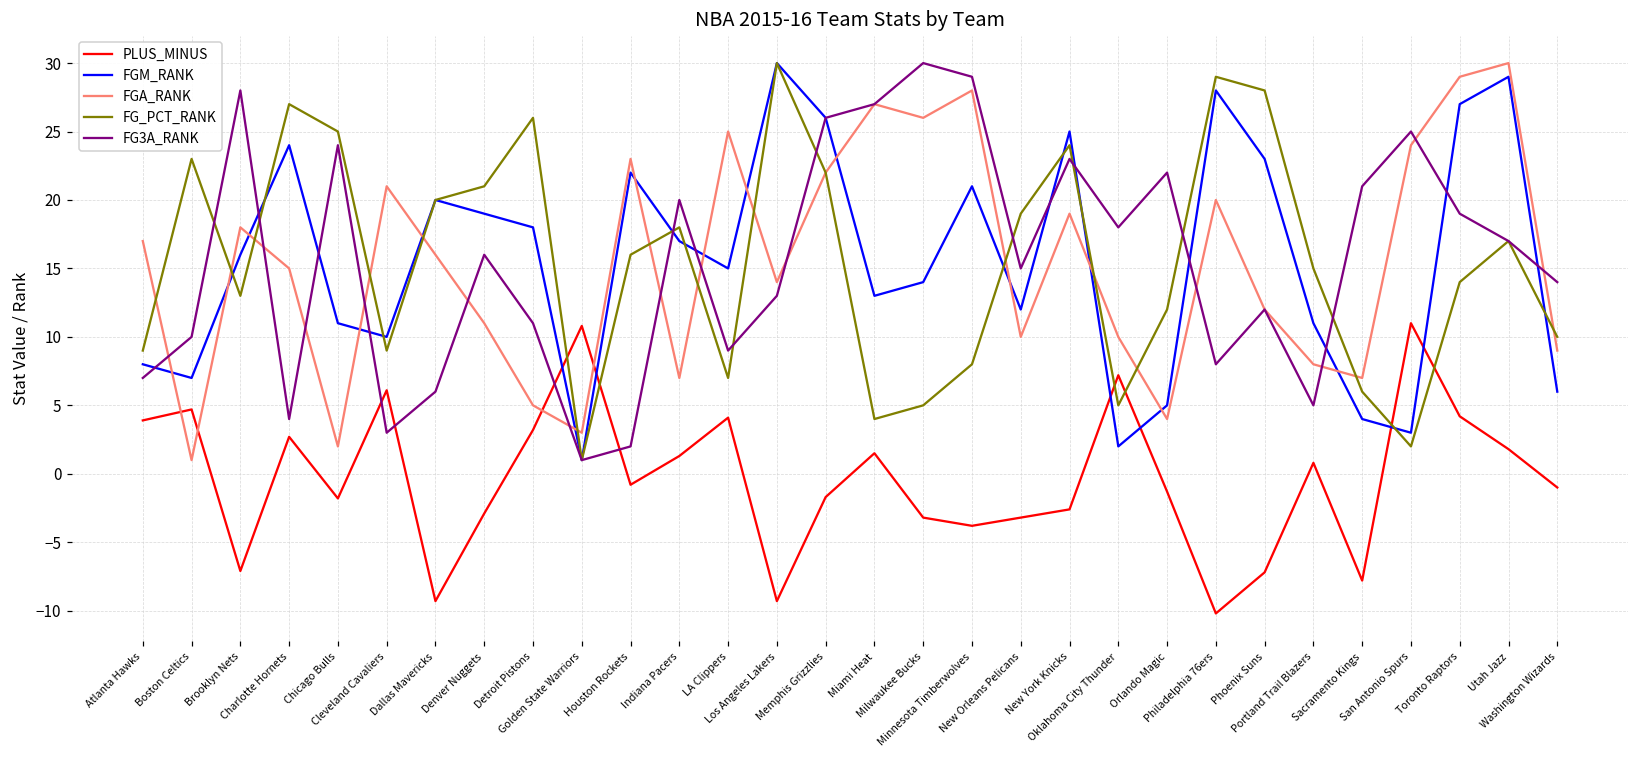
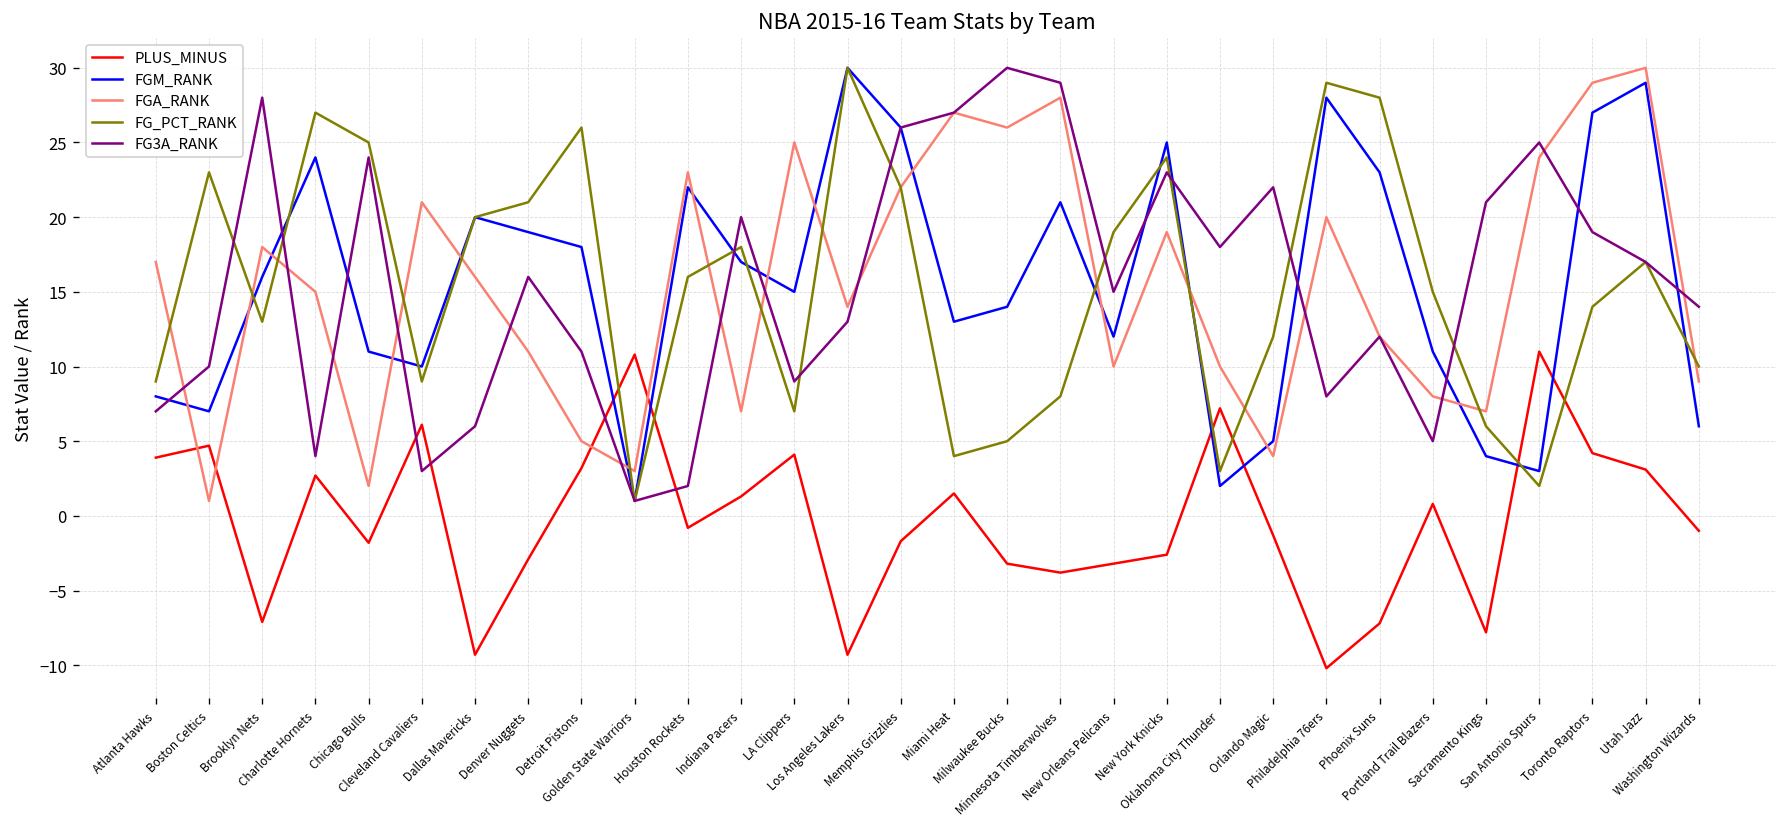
  {
    "PLUS_MINUS": {
      "Atlanta Hawks": 3.9,
      "Boston Celtics": 4.7,
      "Brooklyn Nets": -7.1,
      "Charlotte Hornets": 2.7,
      "Chicago Bulls": -1.8,
      "Cleveland Cavaliers": 6.1,
      "Dallas Mavericks": -9.3,
      "Denver Nuggets": -2.9,
      "Detroit Pistons": 3.2,
      "Golden State Warriors": 10.8,
      "Houston Rockets": -0.8,
      "Indiana Pacers": 1.3,
      "LA Clippers": 4.1,
      "Los Angeles Lakers": -9.3,
      "Memphis Grizzlies": -1.7,
      "Miami Heat": 1.5,
      "Milwaukee Bucks": -3.2,
      "Minnesota Timberwolves": -3.8,
      "New Orleans Pelicans": -3.2,
      "New York Knicks": -2.6,
      "Oklahoma City Thunder": 7.2,
      "Orlando Magic": -1.3,
      "Philadelphia 76ers": -10.2,
      "Phoenix Suns": -7.2,
      "Portland Trail Blazers": 0.8,
      "Sacramento Kings": -7.8,
      "San Antonio Spurs": 11.0,
      "Toronto Raptors": 4.2,
-     "Utah Jazz": 1.8,
+     "Utah Jazz": 3.1,
      "Washington Wizards": -1.0
    },
    "FGM_RANK": {
      "Atlanta Hawks": 8.0,
      "Boston Celtics": 7.0,
      "Brooklyn Nets": 16.0,
      "Charlotte Hornets": 24.0,
      "Chicago Bulls": 11.0,
      "Cleveland Cavaliers": 10.0,
      "Denver Nuggets": 19.0,
      "Detroit Pistons": 18.0,
      "Houston Rockets": 22.0,
      "Indiana Pacers": 17.0,
      "LA Clippers": 15.0,
      "Miami Heat": 13.0,
      "Milwaukee Bucks": 14.0,
      "Minnesota Timberwolves": 21.0,
      "New Orleans Pelicans": 12.0,
      "New York Knicks": 25.0,
      "Oklahoma City Thunder": 2.0,
      "Orlando Magic": 5.0,
      "Philadelphia 76ers": 28.0,
      "Phoenix Suns": 23.0,
      "Portland Trail Blazers": 11.0,
      "Sacramento Kings": 4.0,
      "San Antonio Spurs": 3.0,
      "Toronto Raptors": 27.0,
      "Utah Jazz": 29.0,
      "Washington Wizards": 6.0
    },
    "FGA_RANK": {
      "Atlanta Hawks": 17.0,
      "Boston Celtics": 1.0,
      "Brooklyn Nets": 18.0,
      "Charlotte Hornets": 15.0,
      "Chicago Bulls": 2.0,
      "Cleveland Cavaliers": 21.0,
      "Dallas Mavericks": 16.0,
      "Denver Nuggets": 11.0,
      "Detroit Pistons": 5.0,
      "Golden State Warriors": 3.0,
      "Houston Rockets": 23.0,
      "Indiana Pacers": 7.0,
      "LA Clippers": 25.0,
      "Los Angeles Lakers": 14.0,
      "Milwaukee Bucks": 26.0,
      "Minnesota Timberwolves": 28.0,
      "New Orleans Pelicans": 10.0,
      "New York Knicks": 19.0,
      "Oklahoma City Thunder": 10.0,
      "Orlando Magic": 4.0,
      "Philadelphia 76ers": 20.0,
      "Portland Trail Blazers": 8.0,
      "Sacramento Kings": 7.0,
      "San Antonio Spurs": 24.0,
      "Toronto Raptors": 29.0,
      "Utah Jazz": 30.0,
      "Washington Wizards": 9.0
    },
    "FG_PCT_RANK": {
      "Atlanta Hawks": 9,
      "Boston Celtics": 23,
      "Brooklyn Nets": 13,
      "Charlotte Hornets": 27,
      "Chicago Bulls": 25,
      "Cleveland Cavaliers": 9,
      "Denver Nuggets": 21,
      "Detroit Pistons": 26,
      "Houston Rockets": 16,
      "Indiana Pacers": 18,
      "LA Clippers": 7,
      "Miami Heat": 4,
      "Milwaukee Bucks": 5,
      "Minnesota Timberwolves": 8,
      "New Orleans Pelicans": 19,
      "New York Knicks": 24,
-     "Oklahoma City Thunder": 5,
+     "Oklahoma City Thunder": 3,
      "Orlando Magic": 12,
      "Philadelphia 76ers": 29,
      "Phoenix Suns": 28,
      "Portland Trail Blazers": 15,
      "Sacramento Kings": 6,
      "San Antonio Spurs": 2,
      "Toronto Raptors": 14,
      "Washington Wizards": 10
    },
    "FG3A_RANK": {
      "Atlanta Hawks": 7.0,
      "Boston Celtics": 10.0,
      "Brooklyn Nets": 28.0,
      "Charlotte Hornets": 4.0,
      "Chicago Bulls": 24.0,
      "Cleveland Cavaliers": 3.0,
      "Dallas Mavericks": 6.0,
      "Denver Nuggets": 16.0,
      "Detroit Pistons": 11.0,
      "Houston Rockets": 2.0,
      "Indiana Pacers": 20.0,
      "LA Clippers": 9.0,
      "Los Angeles Lakers": 13.0,
      "Milwaukee Bucks": 30.0,
      "Minnesota Timberwolves": 29.0,
      "New Orleans Pelicans": 15.0,
      "New York Knicks": 23.0,
      "Oklahoma City Thunder": 18.0,
      "Orlando Magic": 22.0,
      "Philadelphia 76ers": 8.0,
      "Portland Trail Blazers": 5.0,
      "Sacramento Kings": 21.0,
      "San Antonio Spurs": 25.0,
      "Toronto Raptors": 19.0,
      "Washington Wizards": 14.0
    }
  }
